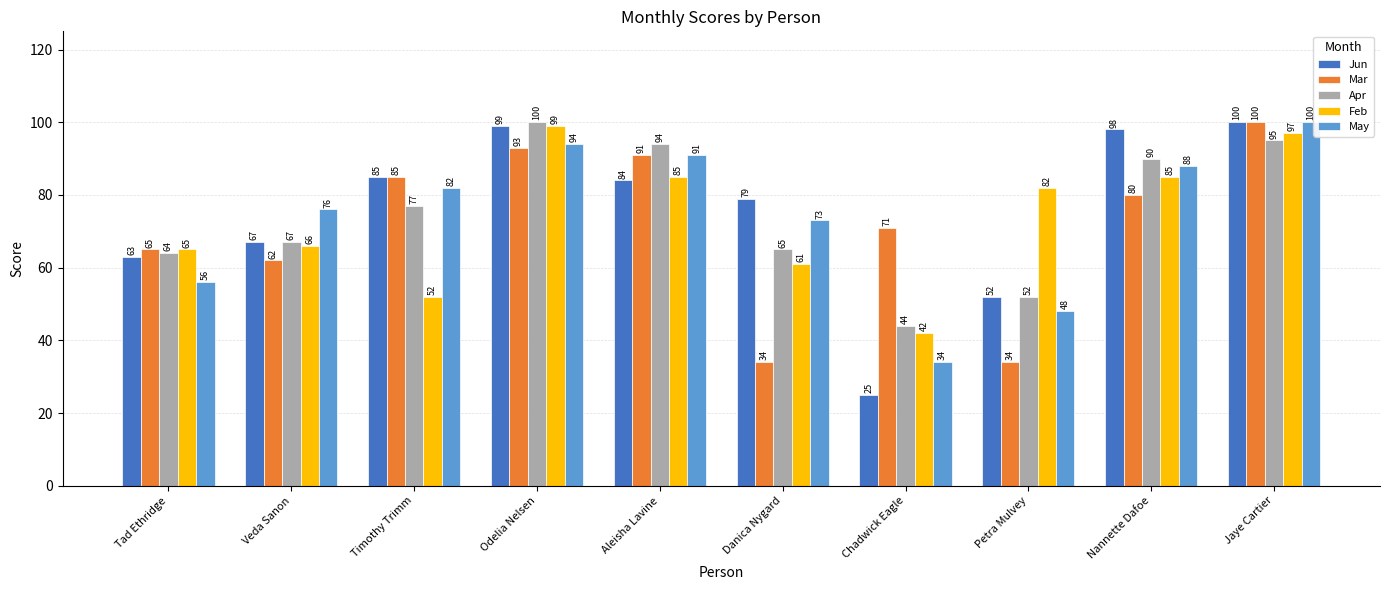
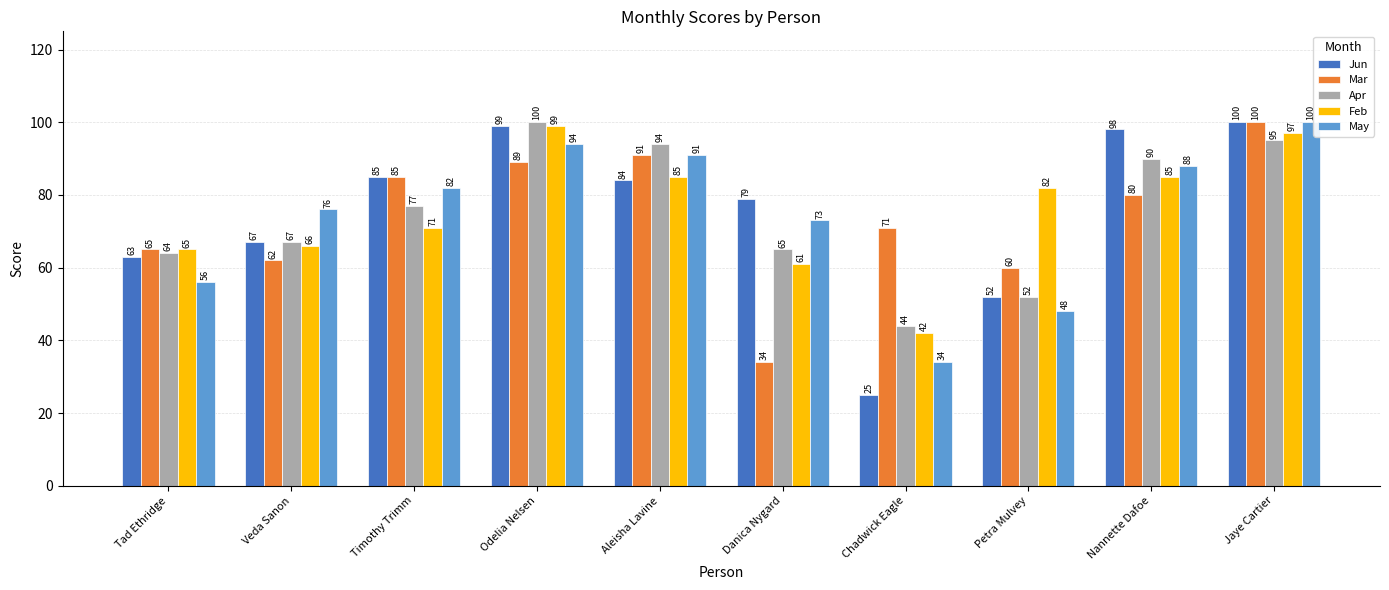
  {
    "Mar": {
      "Tad Ethridge": 65,
      "Veda Sanon": 62,
      "Timothy Trimm": 85,
-     "Odelia Nelsen": 93,
+     "Odelia Nelsen": 89,
      "Aleisha Lavine": 91,
      "Danica Nygard": 34,
      "Chadwick Eagle": 71,
-     "Petra Mulvey": 34,
+     "Petra Mulvey": 60,
      "Nannette Dafoe": 80,
      "Jaye Cartier": 100
    },
    "Apr": {
      "Tad Ethridge": 64,
      "Veda Sanon": 67,
      "Timothy Trimm": 77,
      "Odelia Nelsen": 100,
      "Aleisha Lavine": 94,
      "Danica Nygard": 65,
      "Chadwick Eagle": 44,
      "Petra Mulvey": 52,
      "Nannette Dafoe": 90,
      "Jaye Cartier": 95
    },
    "Feb": {
      "Tad Ethridge": 65,
      "Veda Sanon": 66,
-     "Timothy Trimm": 52,
+     "Timothy Trimm": 71,
      "Odelia Nelsen": 99,
      "Aleisha Lavine": 85,
      "Danica Nygard": 61,
      "Chadwick Eagle": 42,
      "Petra Mulvey": 82,
      "Nannette Dafoe": 85,
      "Jaye Cartier": 97
    }
  }
